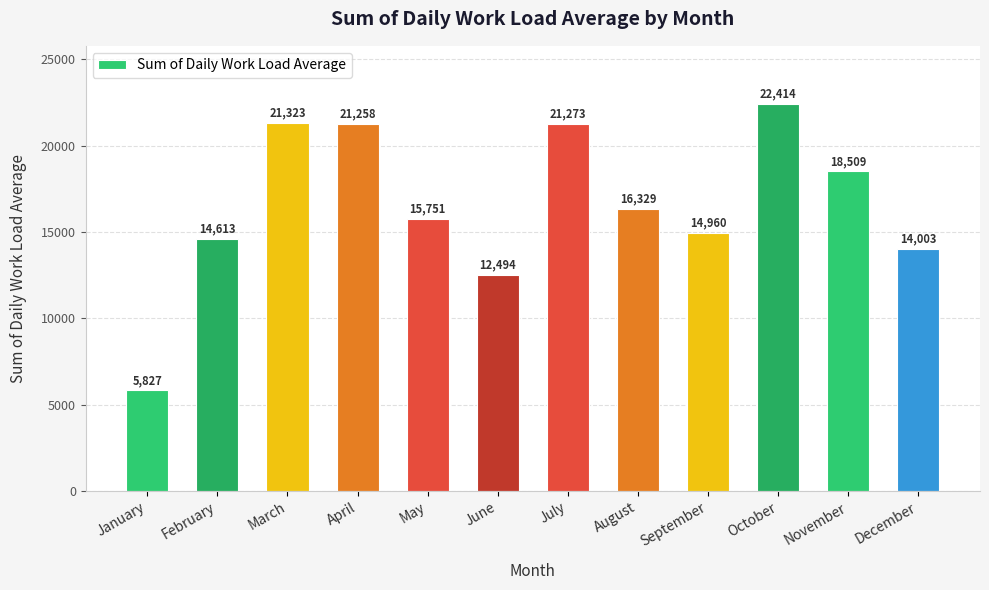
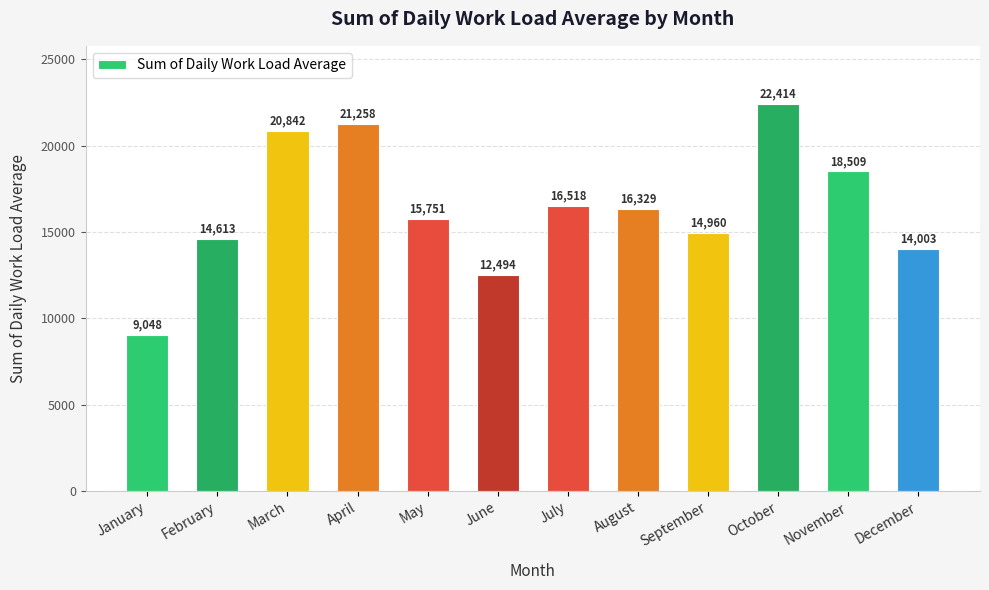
  {
-   "January": "5,827",
+   "January": "9,048",
    "February": "14,613",
-   "March": "21,323",
+   "March": "20,842",
    "April": "21,258",
    "May": "15,751",
    "June": "12,494",
-   "July": "21,273",
+   "July": "16,518",
    "August": "16,329",
    "September": "14,960",
    "October": "22,414",
    "November": "18,509",
    "December": "14,003"
  }
